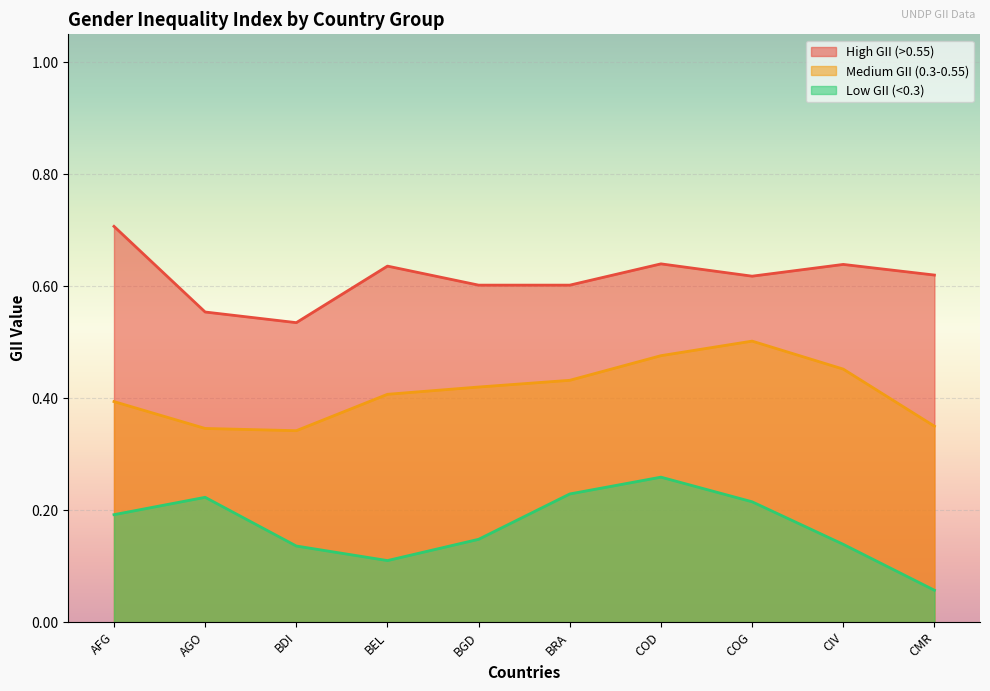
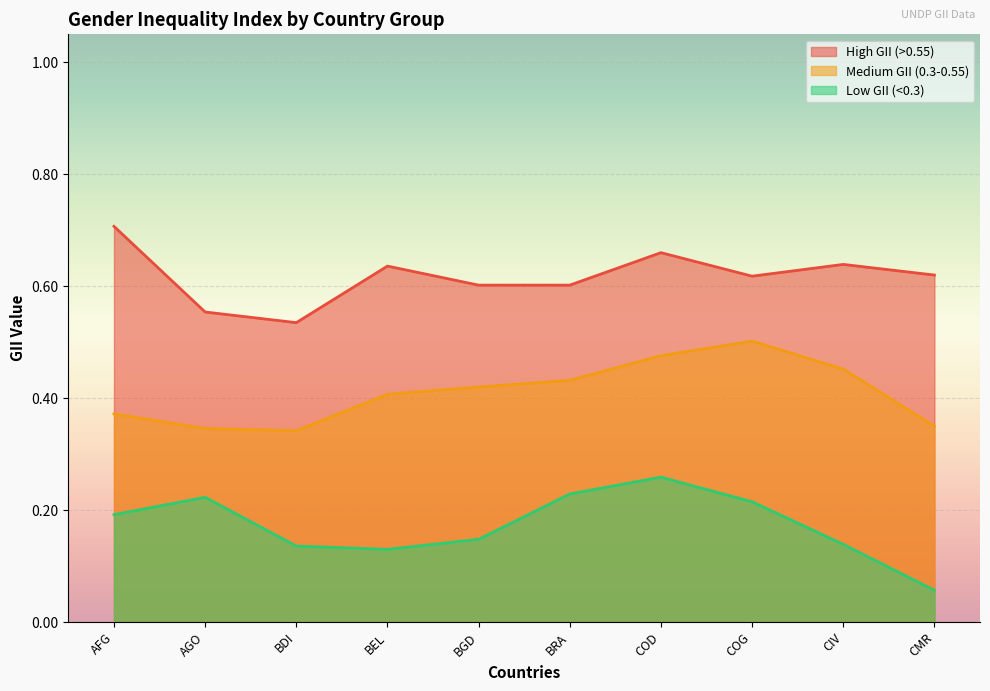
  {
    "High GII (>0.55)": {
      "AFG": 0.71,
      "AGO": 0.55,
      "BDI": 0.54,
      "BEL": 0.64,
      "BGD": 0.60,
      "BRA": 0.60,
-     "COD": 0.64,
+     "COD": 0.66,
      "COG": 0.62,
      "CIV": 0.64,
      "CMR": 0.62
    },
    "Medium GII (0.3-0.55)": {
-     "AFG": 0.39,
+     "AFG": 0.37,
      "AGO": 0.35,
      "BDI": 0.34,
      "BEL": 0.41,
      "BGD": 0.42,
      "BRA": 0.43,
      "COD": 0.48,
      "COG": 0.50,
      "CIV": 0.45,
      "CMR": 0.35
    },
    "Low GII (<0.3)": {
      "AFG": 0.19,
      "AGO": 0.22,
      "BDI": 0.14,
-     "BEL": 0.11,
+     "BEL": 0.13,
      "BGD": 0.15,
      "BRA": 0.23,
      "COD": 0.26,
      "COG": 0.22,
      "CIV": 0.14,
      "CMR": 0.06
    }
  }
